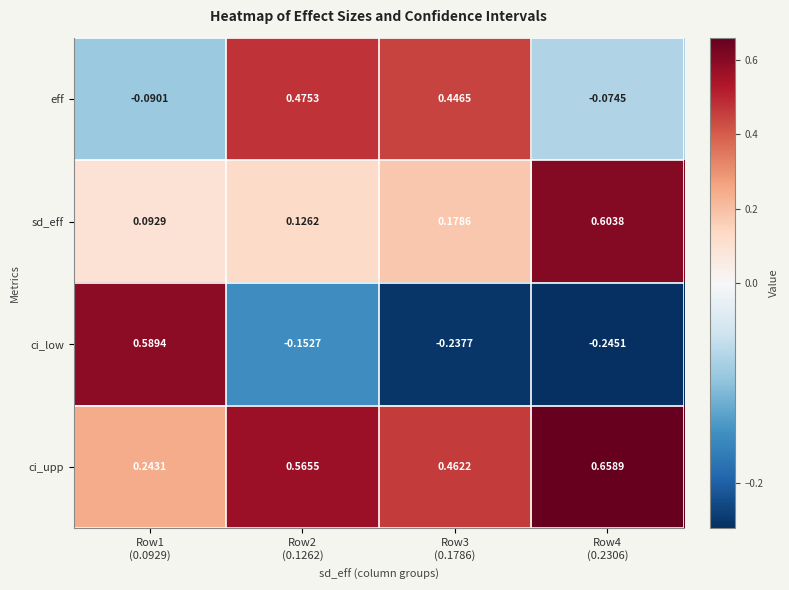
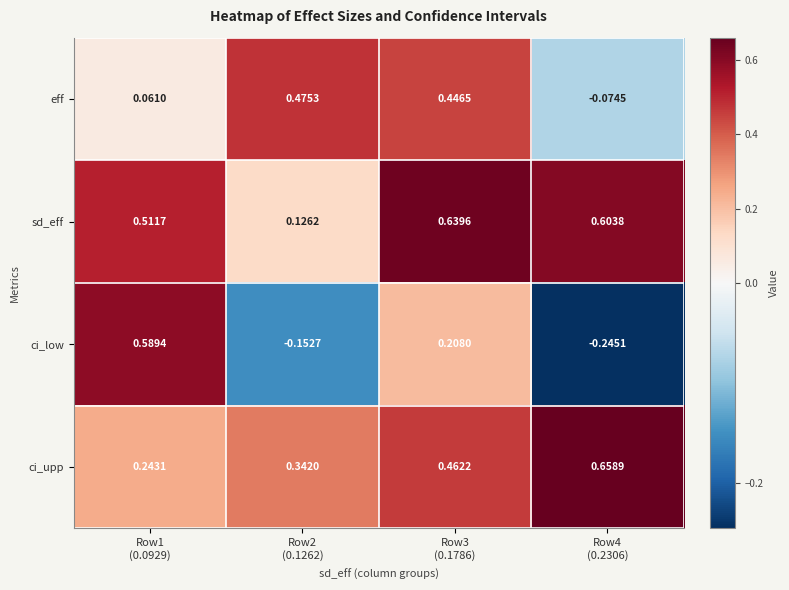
  {
    "eff": {
-     "Row1 (0.0929)": -0.0901,
+     "Row1 (0.0929)": 0.0610,
      "Row2 (0.1262)": 0.4753,
      "Row3 (0.1786)": 0.4465,
      "Row4 (0.2306)": -0.0745
    },
    "sd_eff": {
-     "Row1 (0.0929)": 0.0929,
+     "Row1 (0.0929)": 0.5117,
      "Row2 (0.1262)": 0.1262,
-     "Row3 (0.1786)": 0.1786,
+     "Row3 (0.1786)": 0.6396,
      "Row4 (0.2306)": 0.6038
    },
    "ci_low": {
      "Row1 (0.0929)": 0.5894,
      "Row2 (0.1262)": -0.1527,
-     "Row3 (0.1786)": -0.2377,
+     "Row3 (0.1786)": 0.2080,
      "Row4 (0.2306)": -0.2451
    },
    "ci_upp": {
      "Row1 (0.0929)": 0.2431,
-     "Row2 (0.1262)": 0.5655,
+     "Row2 (0.1262)": 0.3420,
      "Row3 (0.1786)": 0.4622,
      "Row4 (0.2306)": 0.6589
    }
  }
